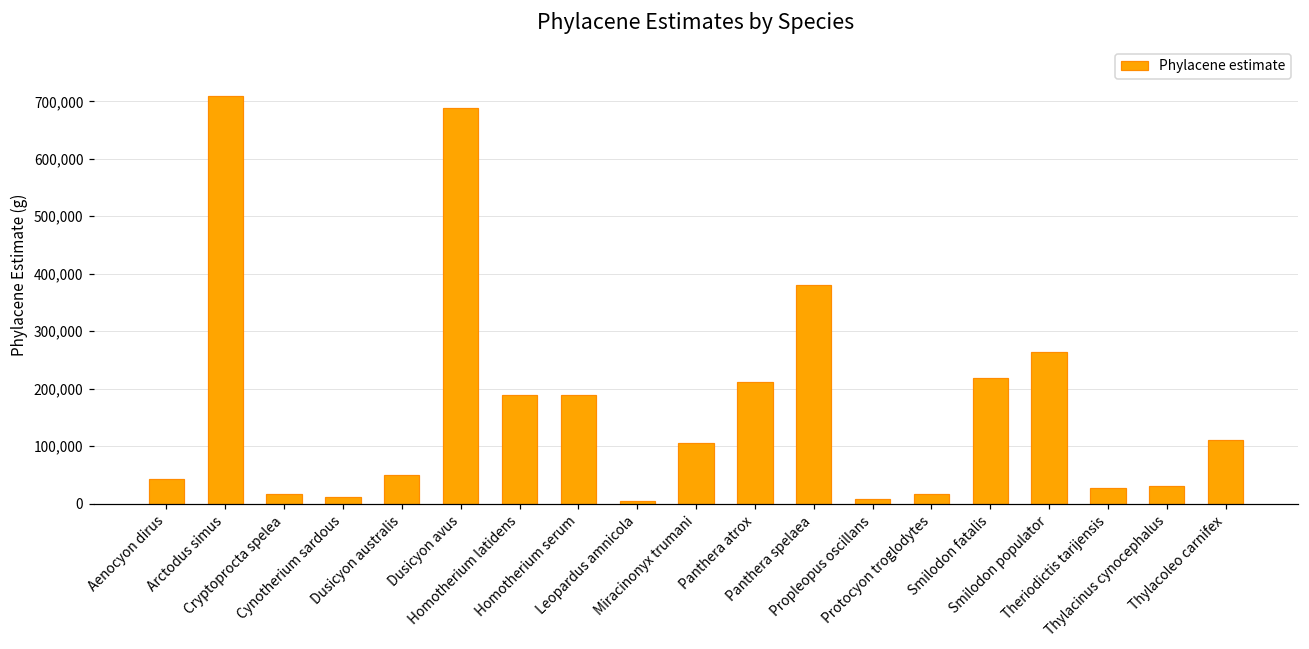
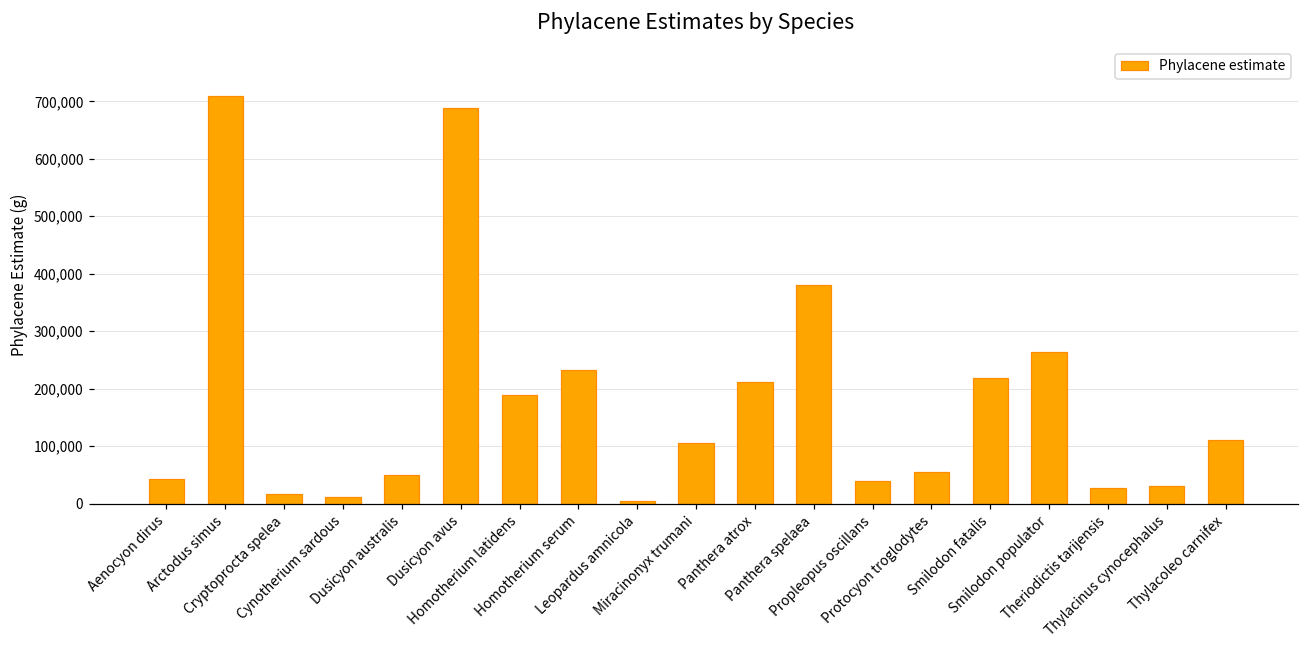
  {
    "Aenocyon dirus": "40,000",
    "Arctodus simus": "710,000",
    "Cryptoprocta spelea": "20,000",
    "Cynotherium sardous": "10,000",
    "Dusicyon australis": "50,000",
    "Dusicyon avus": "690,000",
    "Homotherium latidens": "190,000",
-   "Homotherium serum": "190,000",
+   "Homotherium serum": "230,000",
    "Leopardus amnicola": "10,000",
    "Miracinonyx trumani": "110,000",
    "Panthera atrox": "210,000",
    "Panthera spelaea": "380,000",
-   "Propleopus oscillans": "10,000",
-   "Protocyon troglodytes": "20,000",
+   "Propleopus oscillans": "40,000",
+   "Protocyon troglodytes": "50,000",
    "Smilodon fatalis": "220,000",
    "Smilodon populator": "260,000",
    "Theriodictis tarijensis": "30,000",
    "Thylacinus cynocephalus": "30,000",
    "Thylacoleo carnifex": "110,000"
  }
